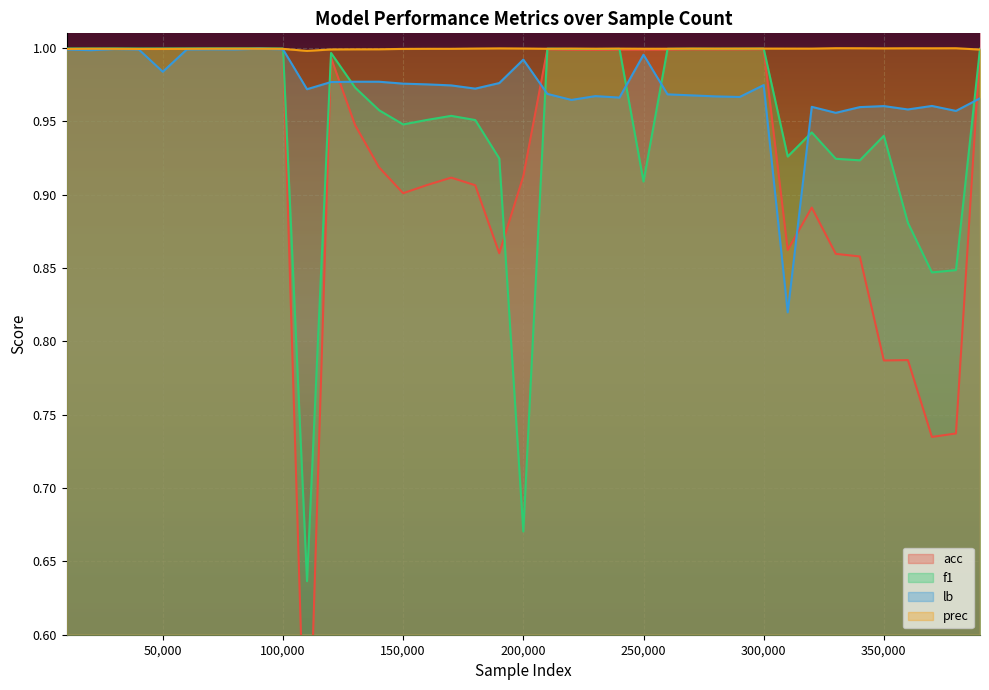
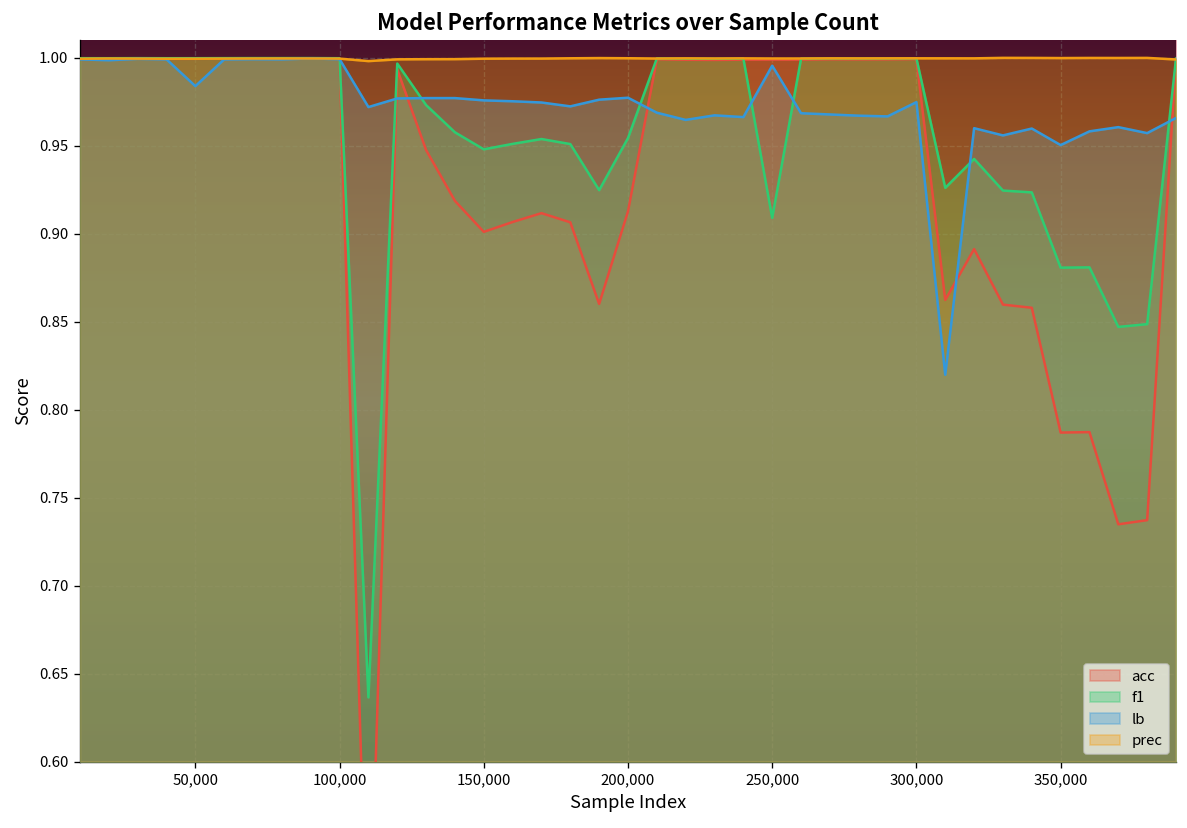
  {
    "f1": {
      "150,000": 0.948,
-     "200,000": 0.670,
+     "200,000": 0.954,
      "250,000": 0.909,
-     "350,000": 0.940
+     "350,000": 0.881
    },
    "lb": {
      "50,000": 0.984,
      "150,000": 0.976,
-     "200,000": 0.992,
+     "200,000": 0.977,
      "250,000": 0.995,
      "300,000": 0.975,
-     "350,000": 0.960
+     "350,000": 0.950
    }
  }
